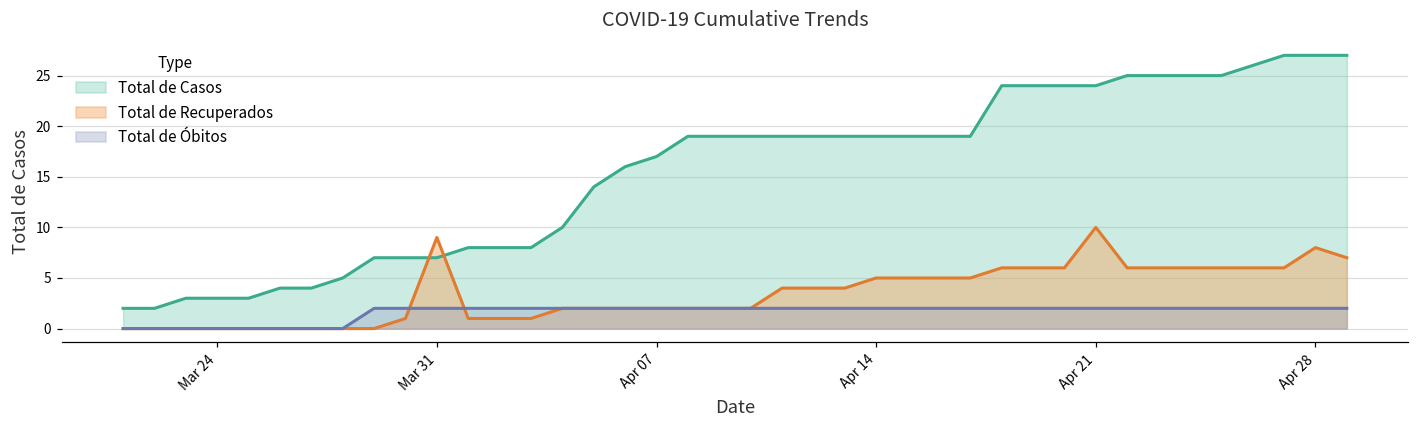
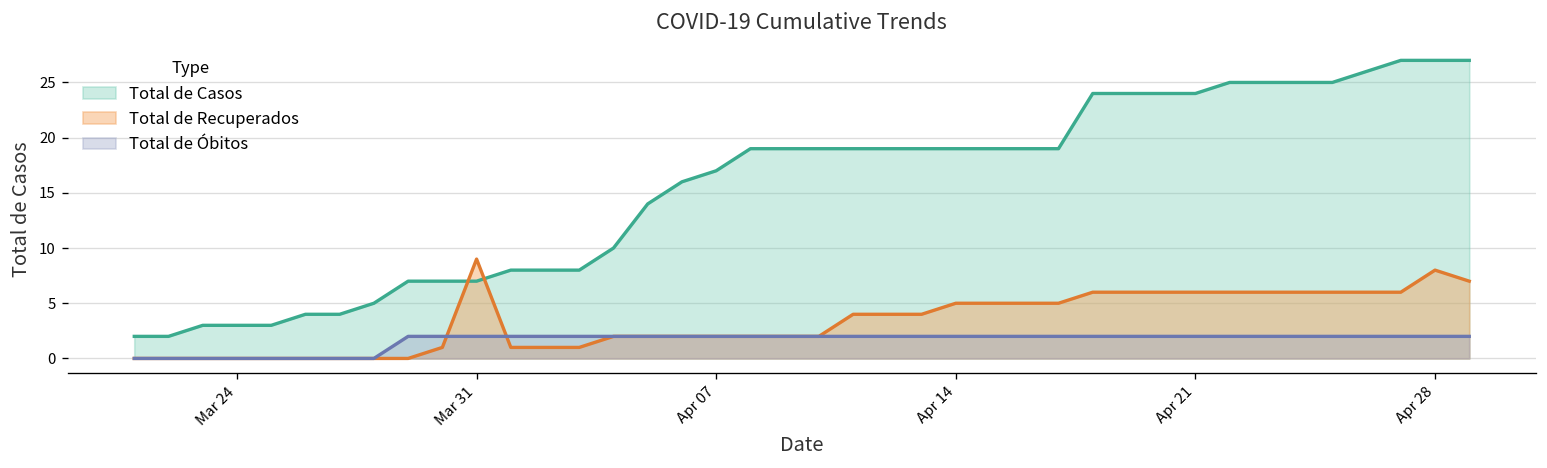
  {
    "Total de Recuperados": {
      "Mar 31": 9,
      "Apr 14": 5,
-     "Apr 21": 10,
+     "Apr 21": 6,
      "Apr 28": 8
    }
  }
